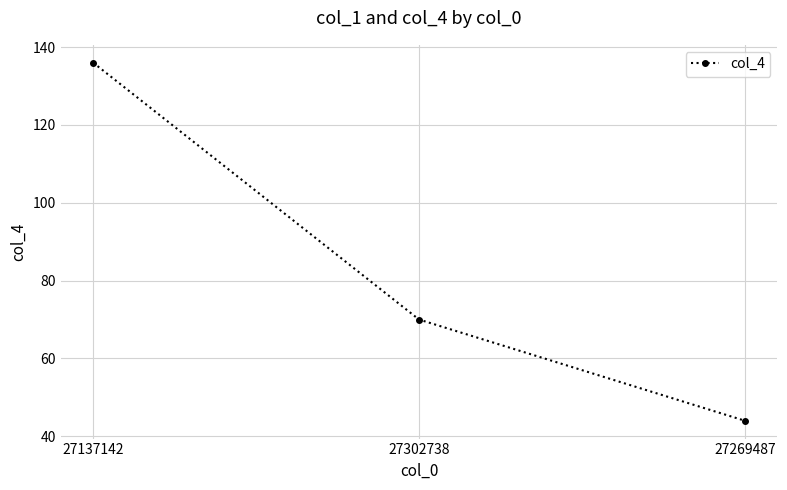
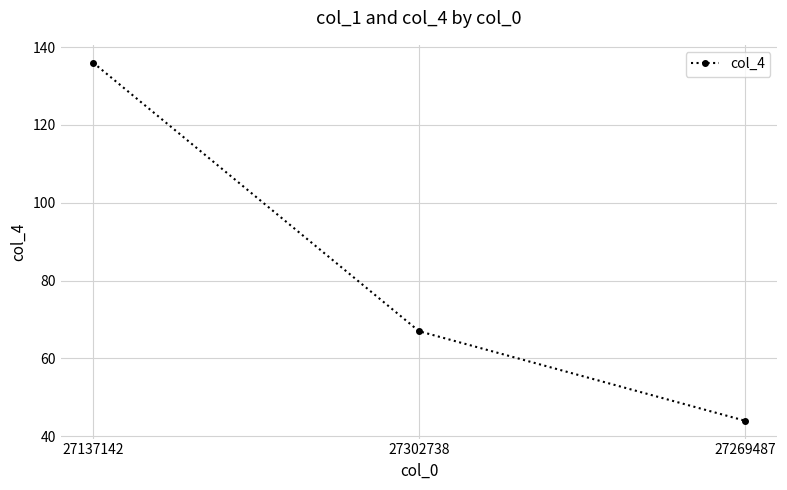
  {
    "27137142": 136,
-   "27302738": 70,
+   "27302738": 67,
    "27269487": 44
  }
